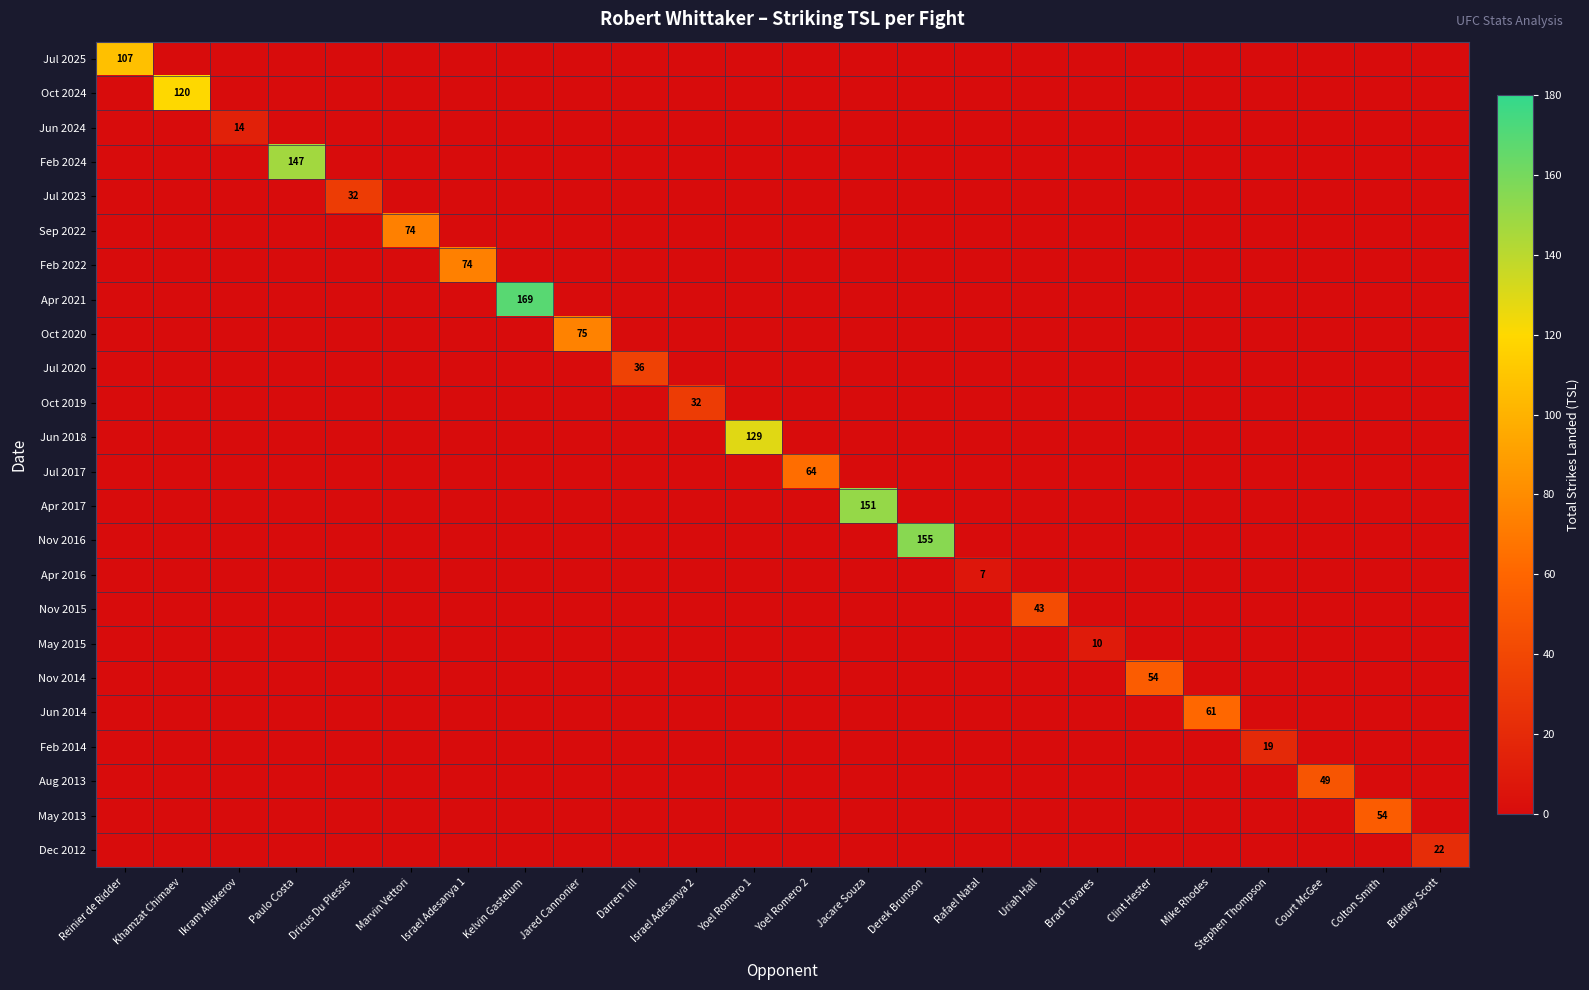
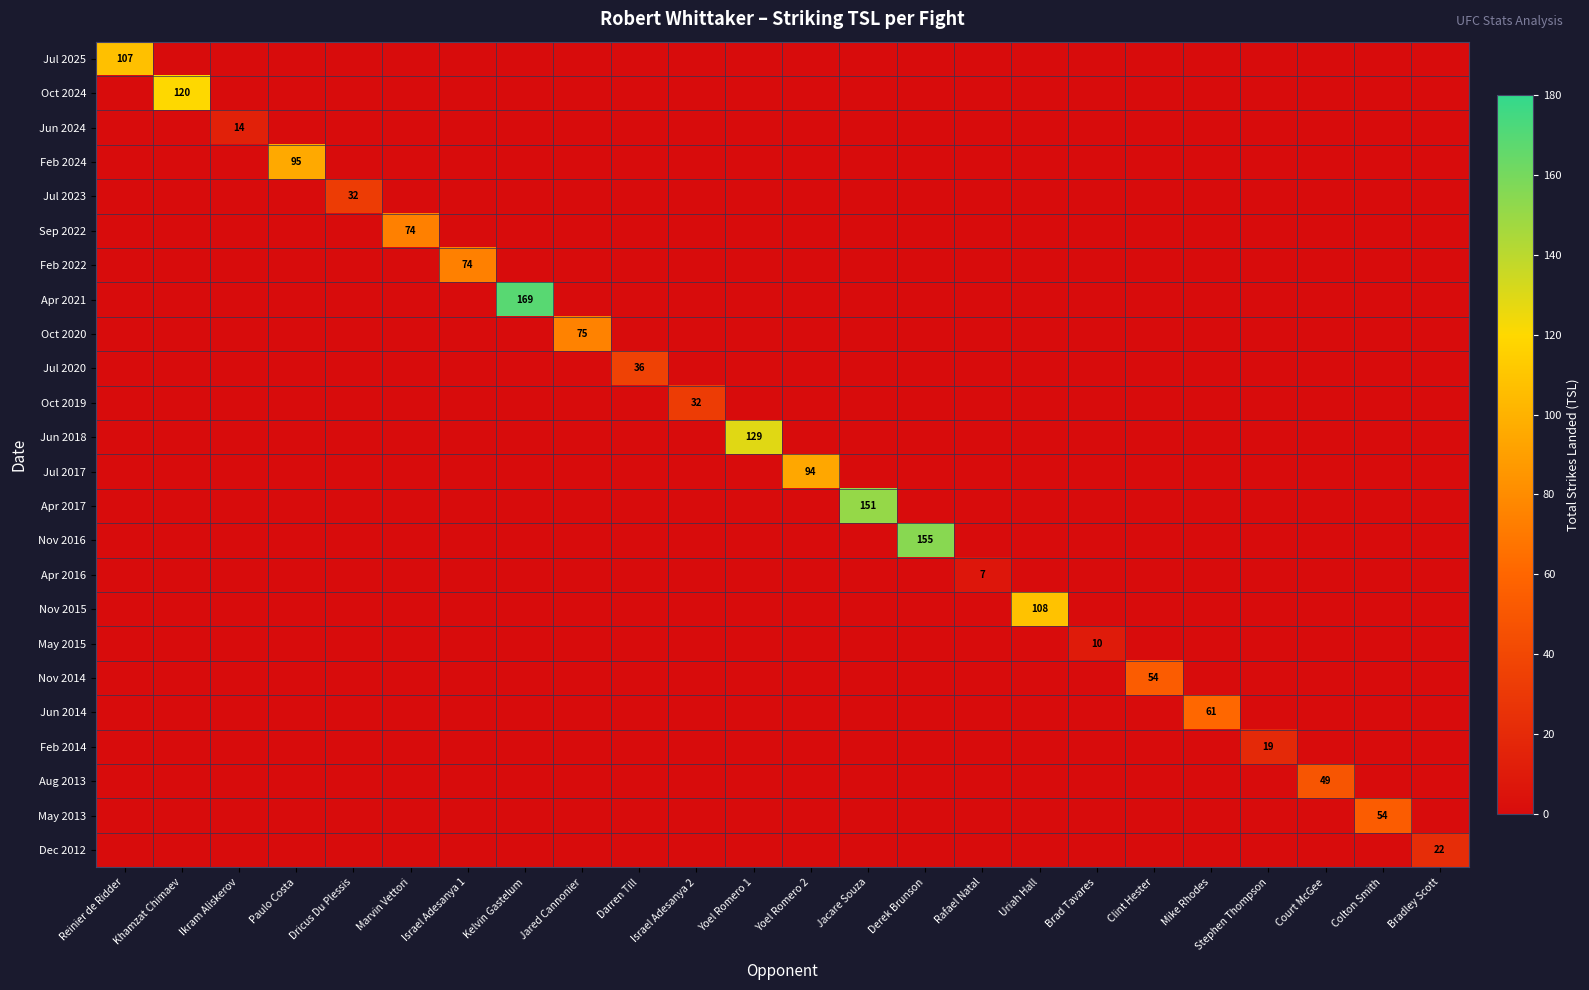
  {
    "Jul 2025": {
      "Reinier de Ridder": 107
    },
    "Oct 2024": {
      "Khamzat Chimaev": 120
    },
    "Jun 2024": {
      "Ikram Aliskerov": 14
    },
    "Feb 2024": {
-     "Paulo Costa": 147
+     "Paulo Costa": 95
    },
    "Jul 2023": {
      "Dricus Du Plessis": 32
    },
    "Sep 2022": {
      "Marvin Vettori": 74
    },
    "Feb 2022": {
      "Israel Adesanya 1": 74
    },
    "Apr 2021": {
      "Kelvin Gastelum": 169
    },
    "Oct 2020": {
      "Jared Cannonier": 75
    },
    "Jul 2020": {
      "Darren Till": 36
    },
    "Oct 2019": {
      "Israel Adesanya 2": 32
    },
    "Jun 2018": {
      "Yoel Romero 1": 129
    },
    "Jul 2017": {
-     "Yoel Romero 2": 64
+     "Yoel Romero 2": 94
    },
    "Apr 2017": {
      "Jacare Souza": 151
    },
    "Nov 2016": {
      "Derek Brunson": 155
    },
    "Apr 2016": {
      "Rafael Natal": 7
    },
    "Nov 2015": {
-     "Uriah Hall": 43
+     "Uriah Hall": 108
    },
    "May 2015": {
      "Brad Tavares": 10
    },
    "Nov 2014": {
      "Clint Hester": 54
    },
    "Jun 2014": {
      "Mike Rhodes": 61
    },
    "Feb 2014": {
      "Stephen Thompson": 19
    },
    "Aug 2013": {
      "Court McGee": 49
    },
    "May 2013": {
      "Colton Smith": 54
    },
    "Dec 2012": {
      "Bradley Scott": 22
    }
  }
